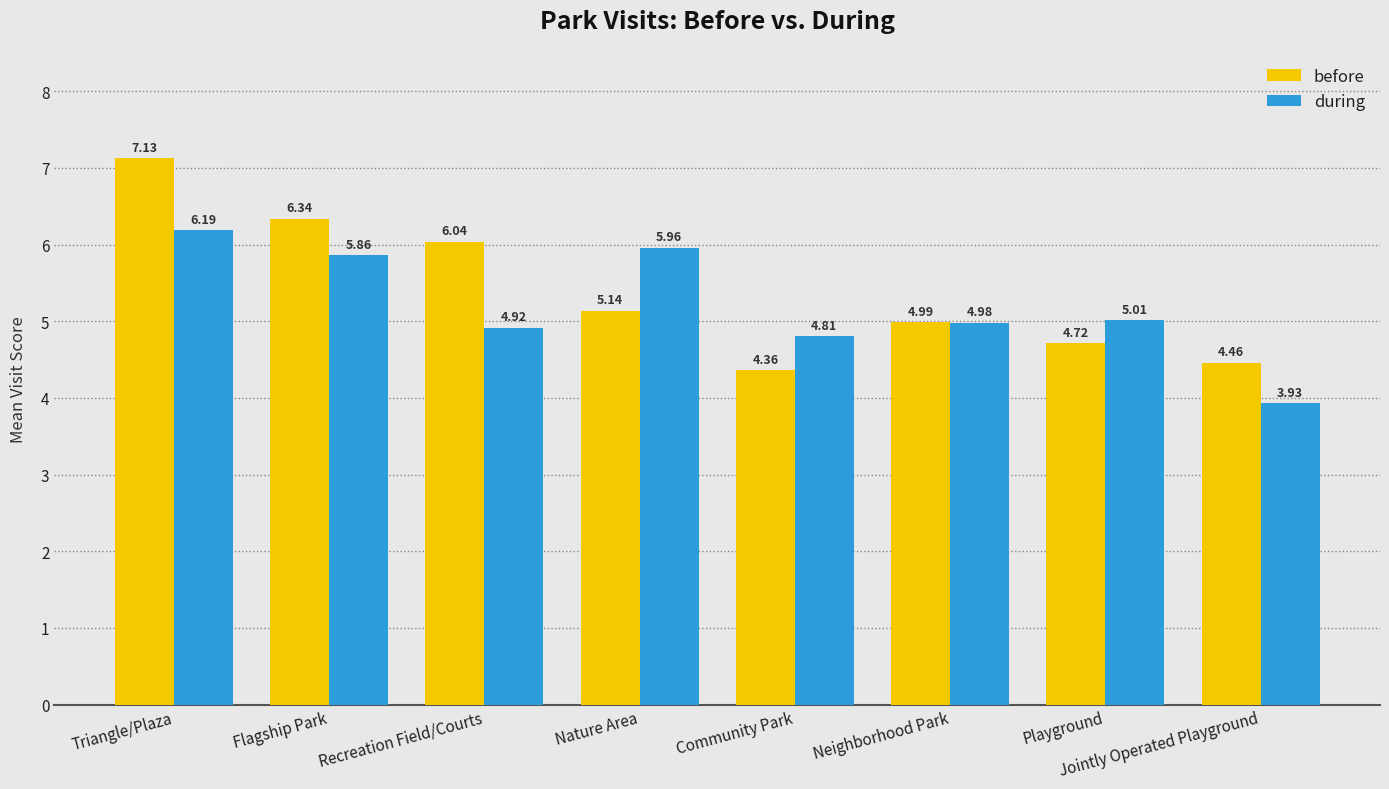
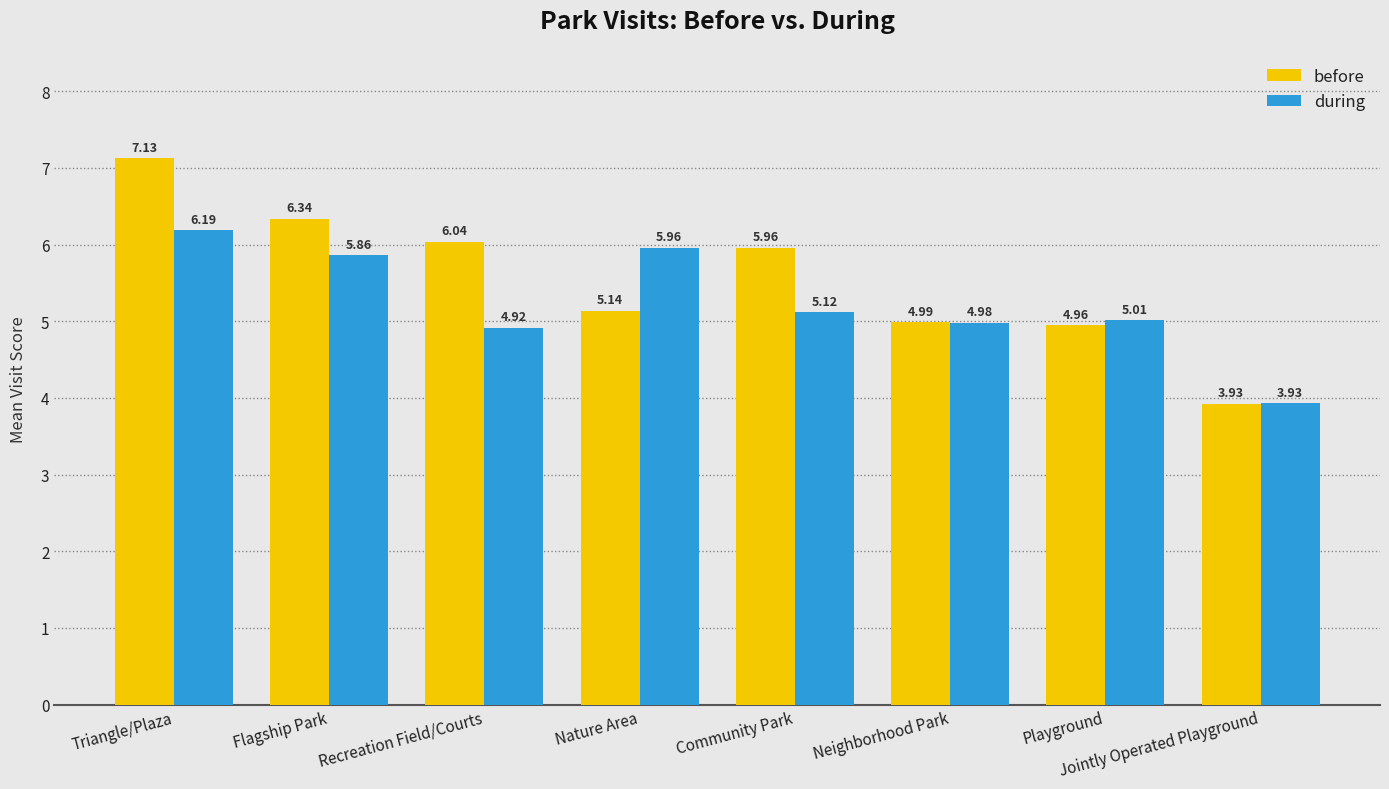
  {
    "before": {
      "Triangle/Plaza": 7.13,
      "Flagship Park": 6.34,
      "Recreation Field/Courts": 6.04,
      "Nature Area": 5.14,
-     "Community Park": 4.36,
+     "Community Park": 5.96,
      "Neighborhood Park": 4.99,
-     "Playground": 4.72,
-     "Jointly Operated Playground": 4.46
+     "Playground": 4.96,
+     "Jointly Operated Playground": 3.93
    },
    "during": {
      "Triangle/Plaza": 6.19,
      "Flagship Park": 5.86,
      "Recreation Field/Courts": 4.92,
      "Nature Area": 5.96,
-     "Community Park": 4.81,
+     "Community Park": 5.12,
      "Neighborhood Park": 4.98,
      "Playground": 5.01,
      "Jointly Operated Playground": 3.93
    }
  }
